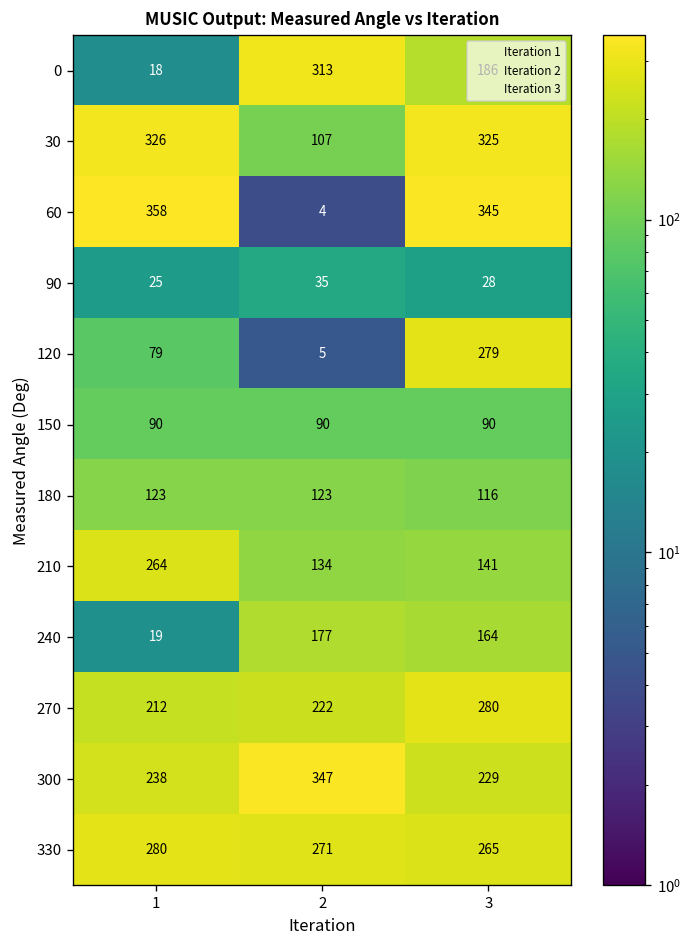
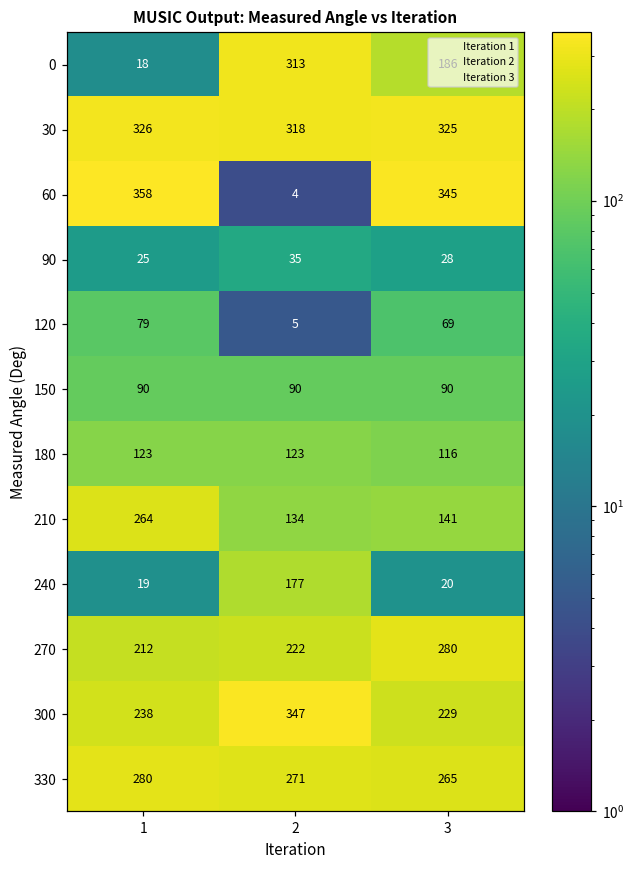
  {
    "0": {
      "1": 18,
      "2": 313
    },
    "30": {
      "1": 326,
-     "2": 107,
+     "2": 318,
      "3": 325
    },
    "60": {
      "1": 358,
      "2": 4,
      "3": 345
    },
    "90": {
      "1": 25,
      "2": 35,
      "3": 28
    },
    "120": {
      "1": 79,
      "2": 5,
-     "3": 279
+     "3": 69
    },
    "150": {
      "1": 90,
      "2": 90,
      "3": 90
    },
    "180": {
      "1": 123,
      "2": 123,
      "3": 116
    },
    "210": {
      "1": 264,
      "2": 134,
      "3": 141
    },
    "240": {
      "1": 19,
      "2": 177,
-     "3": 164
+     "3": 20
    },
    "270": {
      "1": 212,
      "2": 222,
      "3": 280
    },
    "300": {
      "1": 238,
      "2": 347,
      "3": 229
    },
    "330": {
      "1": 280,
      "2": 271,
      "3": 265
    }
  }
